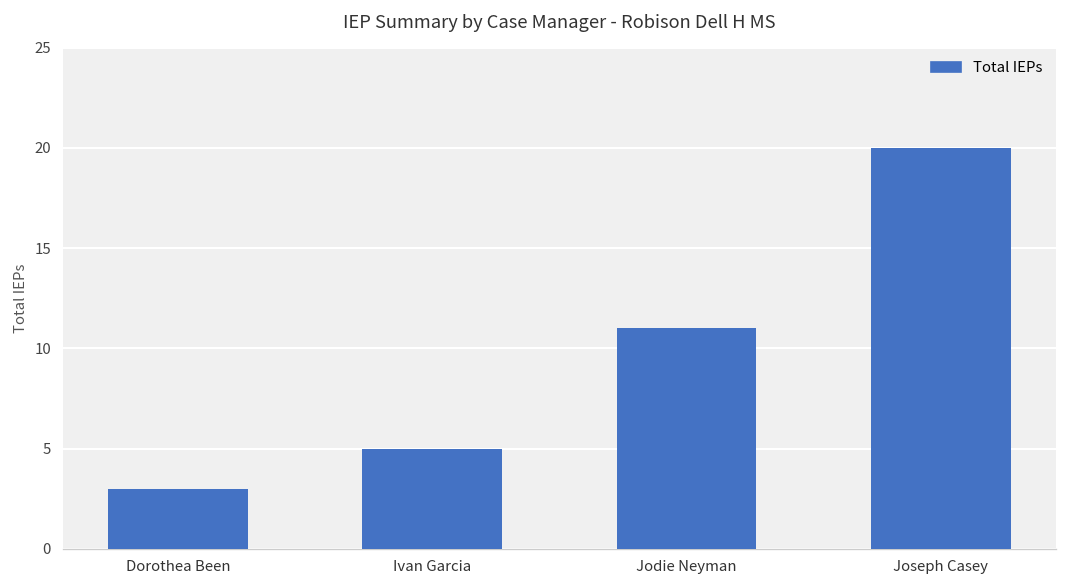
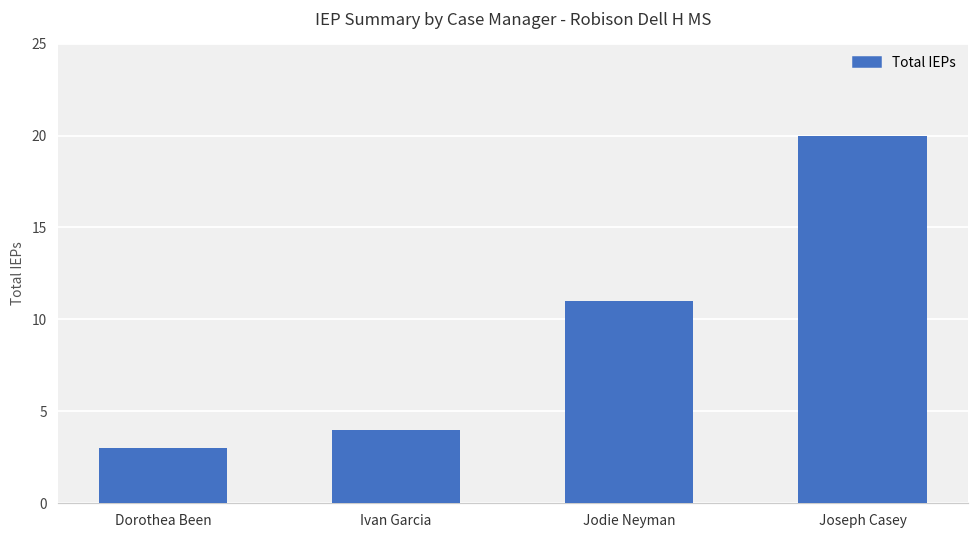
  {
    "Dorothea Been": 3,
-   "Ivan Garcia": 5,
+   "Ivan Garcia": 4,
    "Jodie Neyman": 11,
    "Joseph Casey": 20
  }
